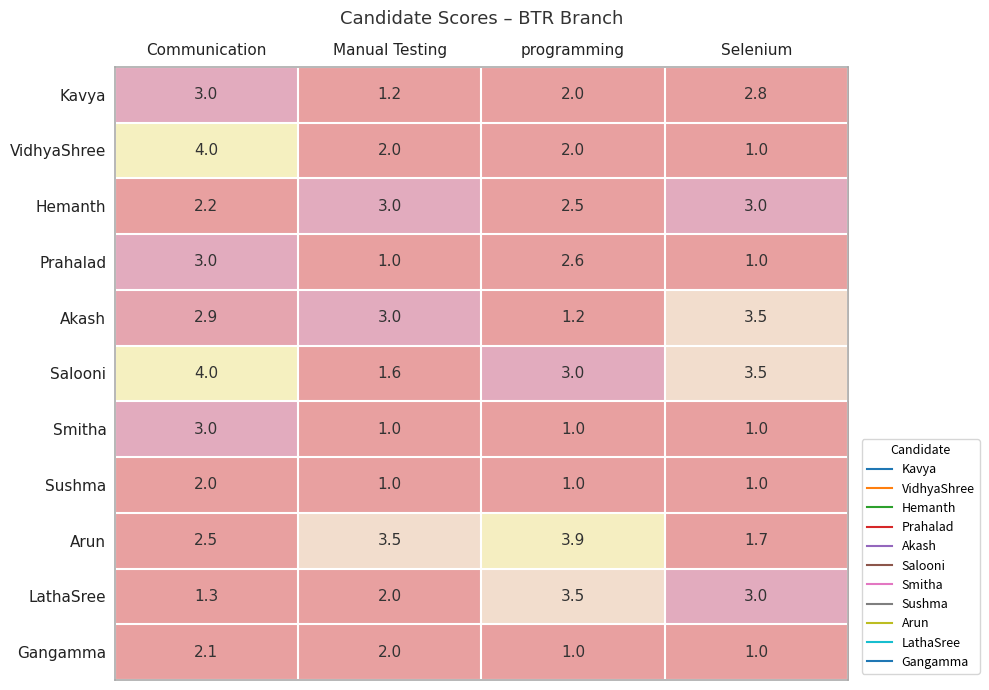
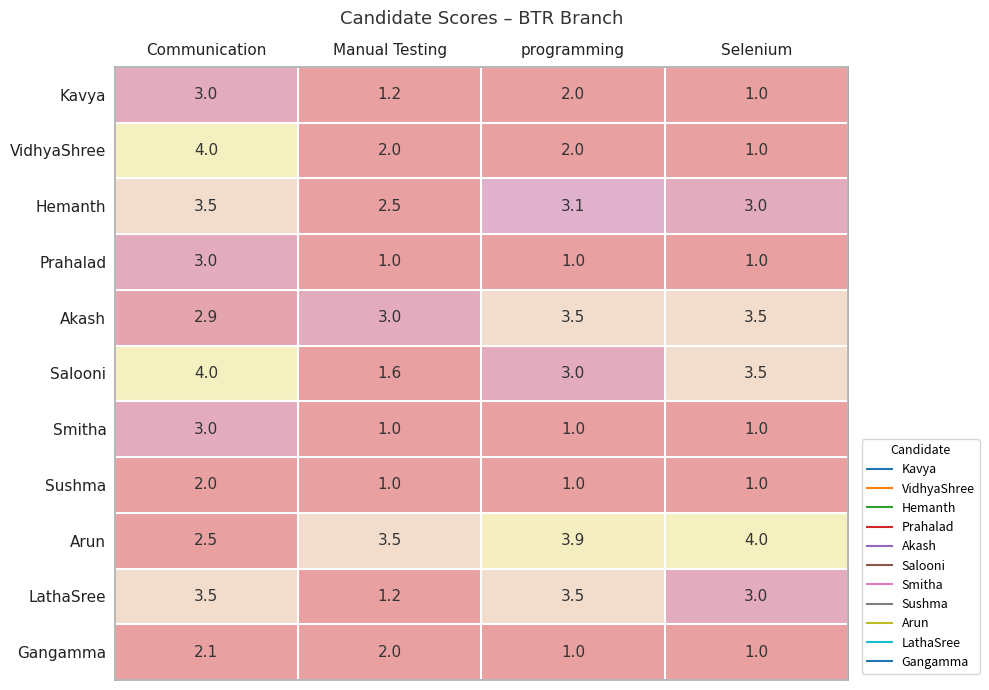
  {
    "Kavya": {
      "Communication": 3.0,
      "Manual Testing": 1.2,
      "programming": 2.0,
-     "Selenium": 2.8
+     "Selenium": 1.0
    },
    "VidhyaShree": {
      "Communication": 4.0,
      "Manual Testing": 2.0,
      "programming": 2.0,
      "Selenium": 1.0
    },
    "Hemanth": {
-     "Communication": 2.2,
-     "Manual Testing": 3.0,
-     "programming": 2.5,
+     "Communication": 3.5,
+     "Manual Testing": 2.5,
+     "programming": 3.1,
      "Selenium": 3.0
    },
    "Prahalad": {
      "Communication": 3.0,
      "Manual Testing": 1.0,
-     "programming": 2.6,
+     "programming": 1.0,
      "Selenium": 1.0
    },
    "Akash": {
      "Communication": 2.9,
      "Manual Testing": 3.0,
-     "programming": 1.2,
+     "programming": 3.5,
      "Selenium": 3.5
    },
    "Salooni": {
      "Communication": 4.0,
      "Manual Testing": 1.6,
      "programming": 3.0,
      "Selenium": 3.5
    },
    "Smitha": {
      "Communication": 3.0,
      "Manual Testing": 1.0,
      "programming": 1.0,
      "Selenium": 1.0
    },
    "Sushma": {
      "Communication": 2.0,
      "Manual Testing": 1.0,
      "programming": 1.0,
      "Selenium": 1.0
    },
    "Arun": {
      "Communication": 2.5,
      "Manual Testing": 3.5,
      "programming": 3.9,
-     "Selenium": 1.7
+     "Selenium": 4.0
    },
    "LathaSree": {
-     "Communication": 1.3,
-     "Manual Testing": 2.0,
+     "Communication": 3.5,
+     "Manual Testing": 1.2,
      "programming": 3.5,
      "Selenium": 3.0
    },
    "Gangamma": {
      "Communication": 2.1,
      "Manual Testing": 2.0,
      "programming": 1.0,
      "Selenium": 1.0
    }
  }
